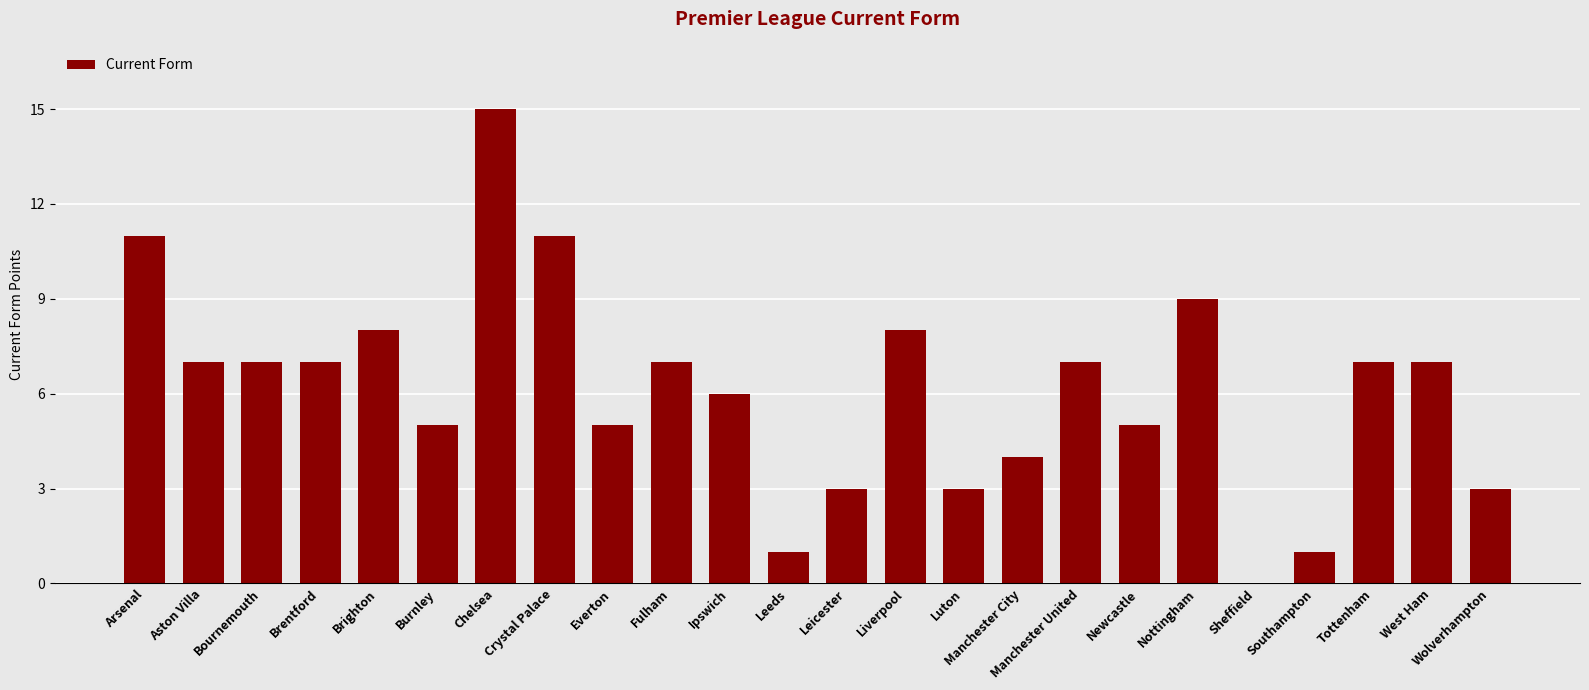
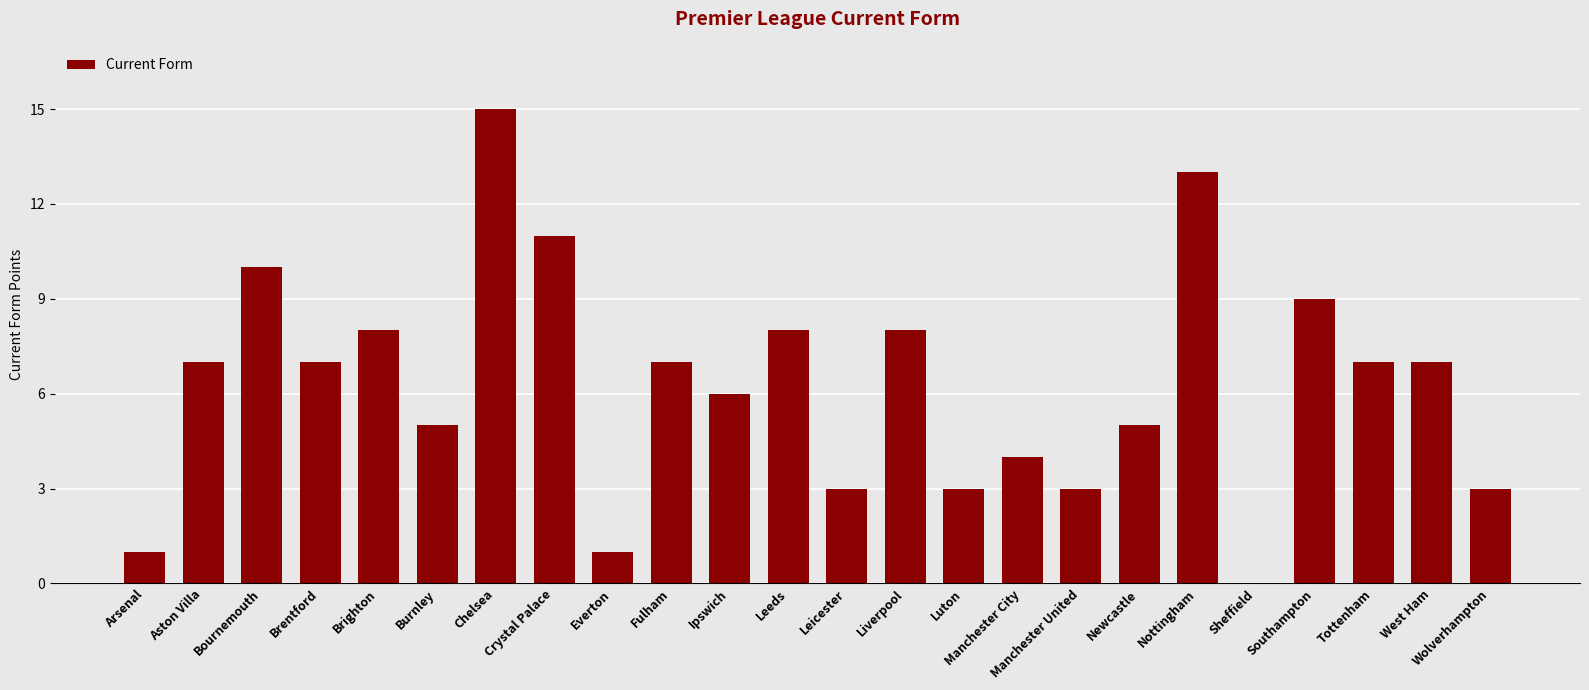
  {
-   "Arsenal": 11,
+   "Arsenal": 1,
    "Aston Villa": 7,
-   "Bournemouth": 7,
+   "Bournemouth": 10,
    "Brentford": 7,
    "Brighton": 8,
    "Burnley": 5,
    "Chelsea": 15,
    "Crystal Palace": 11,
-   "Everton": 5,
+   "Everton": 1,
    "Fulham": 7,
    "Ipswich": 6,
-   "Leeds": 1,
+   "Leeds": 8,
    "Leicester": 3,
    "Liverpool": 8,
    "Luton": 3,
    "Manchester City": 4,
-   "Manchester United": 7,
+   "Manchester United": 3,
    "Newcastle": 5,
-   "Nottingham": 9,
+   "Nottingham": 13,
    "Sheffield": 0,
-   "Southampton": 1,
+   "Southampton": 9,
    "Tottenham": 7,
    "West Ham": 7,
    "Wolverhampton": 3
  }
